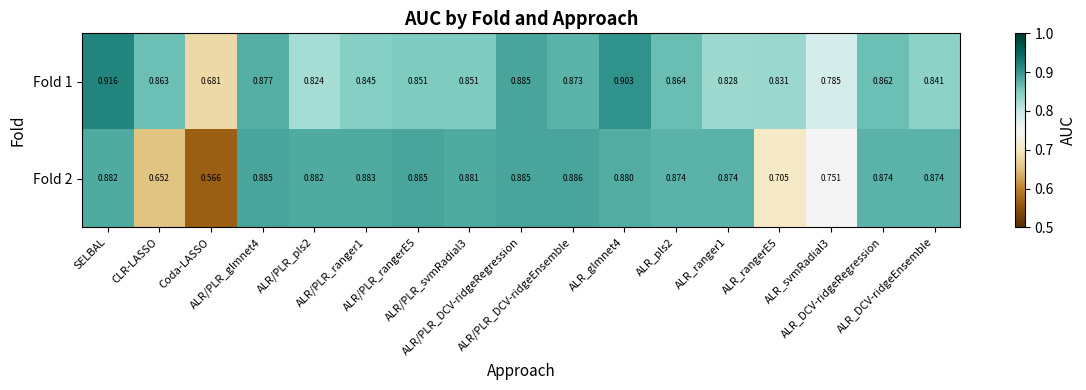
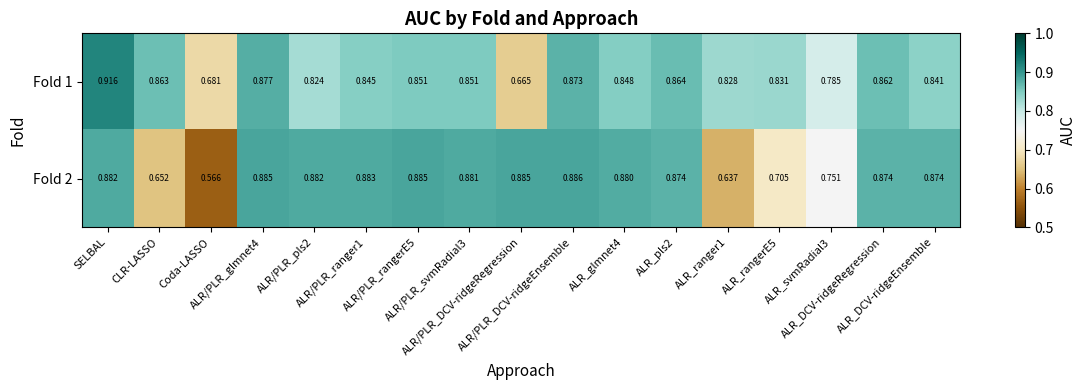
  {
    "Fold 1": {
      "SELBAL": 0.916,
      "CLR-LASSO": 0.863,
      "Coda-LASSO": 0.681,
      "ALR/PLR_glmnet4": 0.877,
      "ALR/PLR_pls2": 0.824,
      "ALR/PLR_ranger1": 0.845,
      "ALR/PLR_rangerE5": 0.851,
      "ALR/PLR_svmRadial3": 0.851,
-     "ALR/PLR_DCV-ridgeRegression": 0.885,
+     "ALR/PLR_DCV-ridgeRegression": 0.665,
      "ALR/PLR_DCV-ridgeEnsemble": 0.873,
-     "ALR_glmnet4": 0.903,
+     "ALR_glmnet4": 0.848,
      "ALR_pls2": 0.864,
      "ALR_ranger1": 0.828,
      "ALR_rangerE5": 0.831,
      "ALR_svmRadial3": 0.785,
      "ALR_DCV-ridgeRegression": 0.862,
      "ALR_DCV-ridgeEnsemble": 0.841
    },
    "Fold 2": {
      "SELBAL": 0.882,
      "CLR-LASSO": 0.652,
      "Coda-LASSO": 0.566,
      "ALR/PLR_glmnet4": 0.885,
      "ALR/PLR_pls2": 0.882,
      "ALR/PLR_ranger1": 0.883,
      "ALR/PLR_rangerE5": 0.885,
      "ALR/PLR_svmRadial3": 0.881,
      "ALR/PLR_DCV-ridgeRegression": 0.885,
      "ALR/PLR_DCV-ridgeEnsemble": 0.886,
      "ALR_glmnet4": 0.880,
      "ALR_pls2": 0.874,
-     "ALR_ranger1": 0.874,
+     "ALR_ranger1": 0.637,
      "ALR_rangerE5": 0.705,
      "ALR_svmRadial3": 0.751,
      "ALR_DCV-ridgeRegression": 0.874,
      "ALR_DCV-ridgeEnsemble": 0.874
    }
  }
